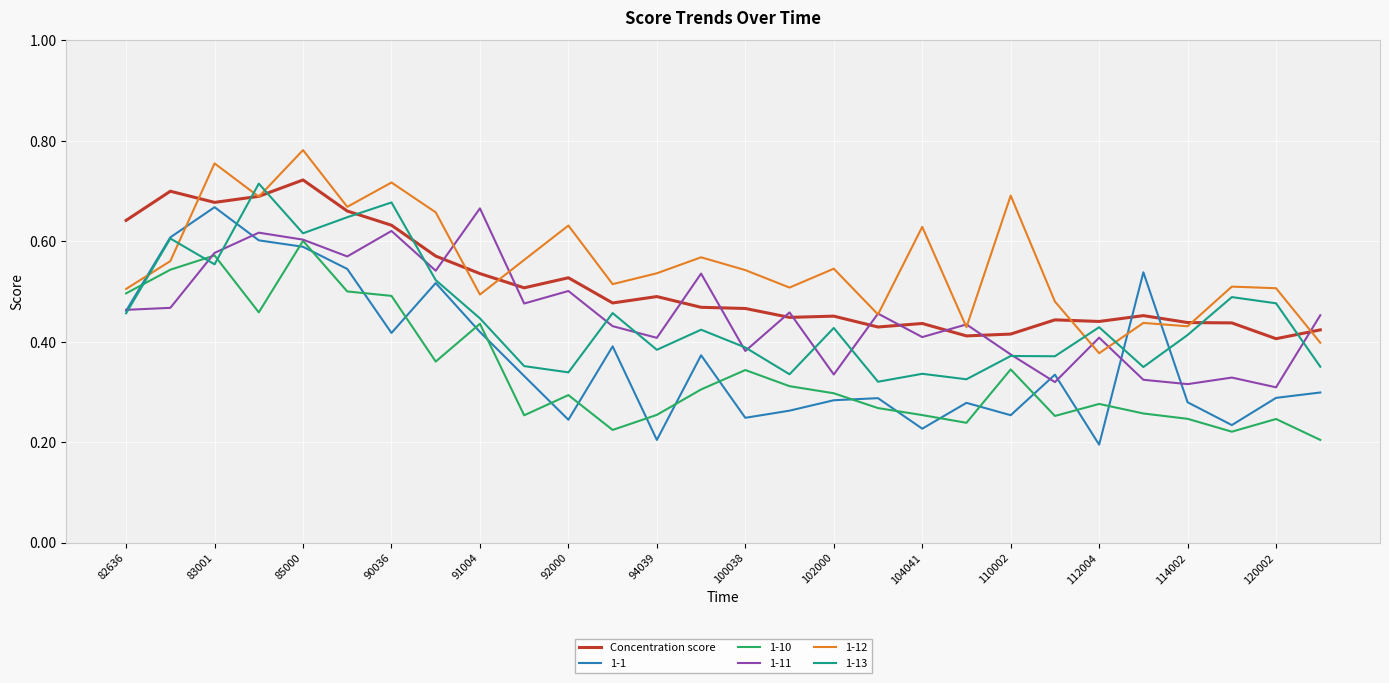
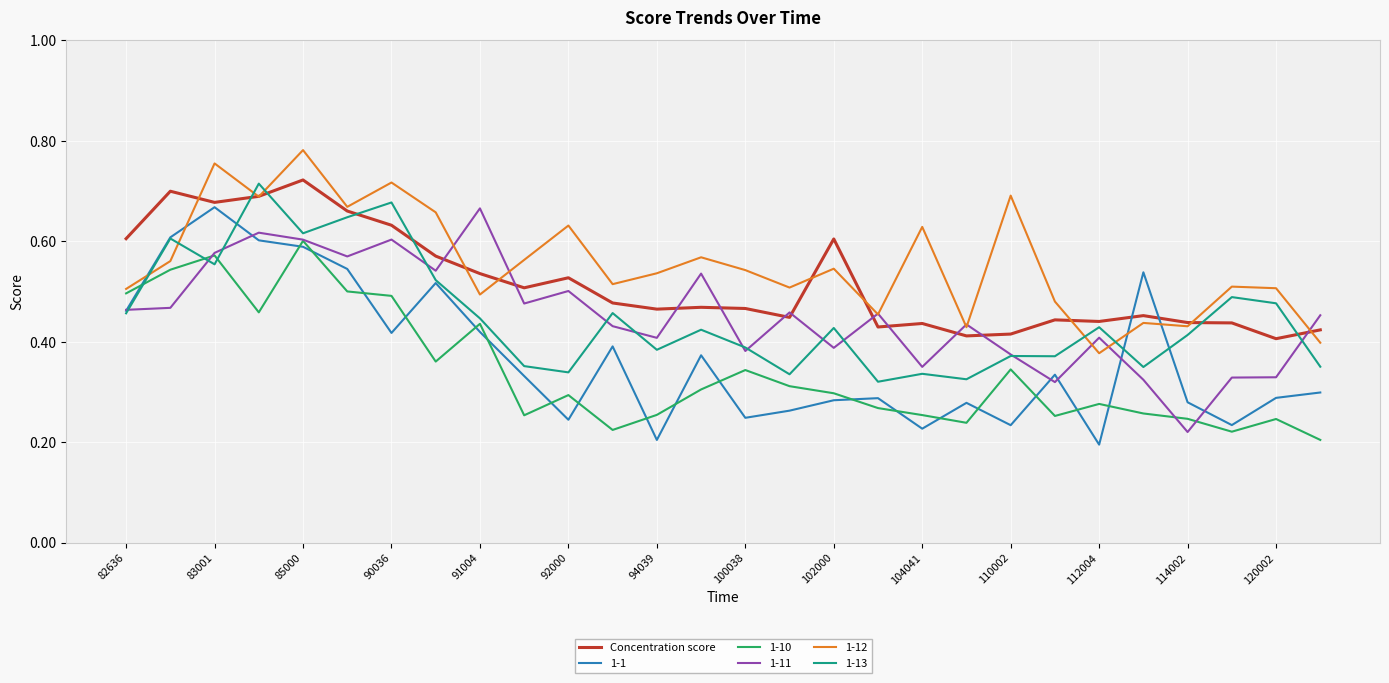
  {
    "Concentration score": {
-     "82636": 0.64,
+     "82636": 0.61,
      "83001": 0.68,
      "85000": 0.72,
      "90036": 0.63,
      "91004": 0.54,
      "92000": 0.53,
-     "94039": 0.49,
+     "94039": 0.46,
      "100038": 0.47,
-     "102000": 0.45,
+     "102000": 0.60,
      "104041": 0.44,
      "110002": 0.42,
      "112004": 0.44,
      "114002": 0.44,
      "120002": 0.41
    },
    "1-1": {
      "83001": 0.67,
      "85000": 0.59,
      "90036": 0.42,
      "91004": 0.42,
      "92000": 0.24,
      "94039": 0.20,
      "100038": 0.25,
      "102000": 0.28,
      "104041": 0.23,
-     "110002": 0.25,
+     "110002": 0.23,
      "112004": 0.19,
      "114002": 0.28,
      "120002": 0.29
    },
    "1-11": {
-     "90036": 0.62,
+     "90036": 0.60,
      "91004": 0.67,
      "92000": 0.50,
      "94039": 0.41,
      "100038": 0.38,
-     "102000": 0.33,
-     "104041": 0.41,
+     "102000": 0.39,
+     "104041": 0.35,
      "112004": 0.41,
-     "114002": 0.32,
-     "120002": 0.31
+     "114002": 0.22,
+     "120002": 0.33
    },
    "1-12": {
      "82636": 0.50,
      "83001": 0.75,
      "85000": 0.78,
      "90036": 0.72,
      "91004": 0.49,
      "92000": 0.63,
      "94039": 0.54,
      "100038": 0.54,
      "102000": 0.55,
      "104041": 0.63,
      "110002": 0.69,
      "112004": 0.38,
      "114002": 0.43,
      "120002": 0.51
    }
  }
